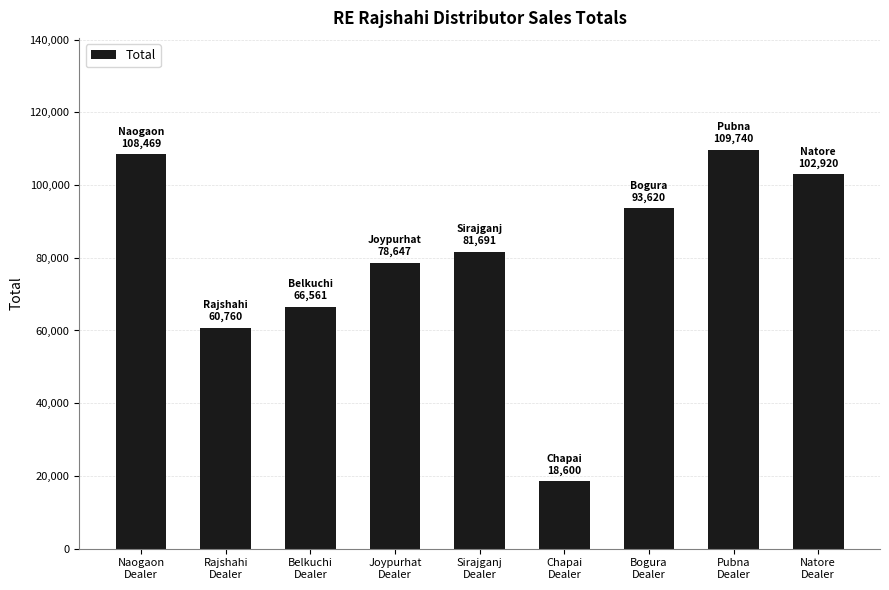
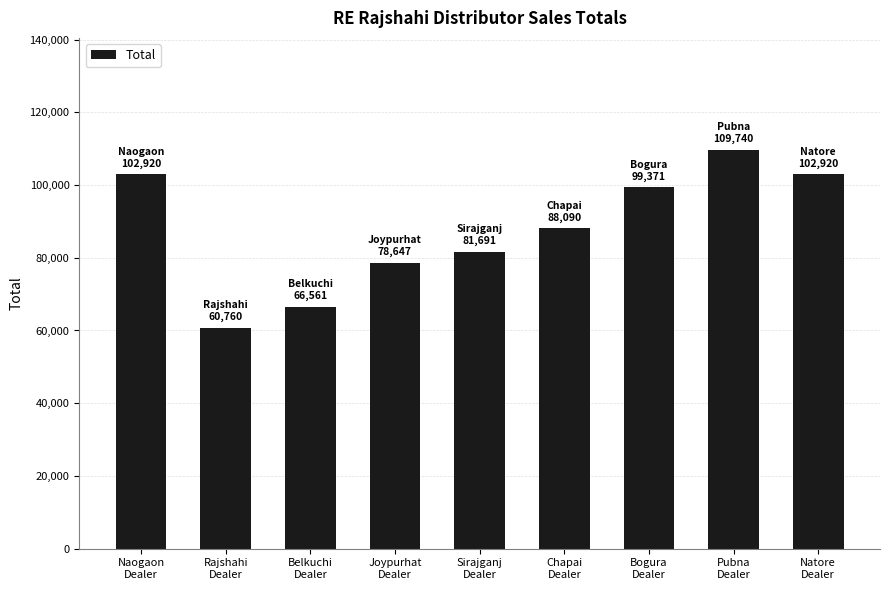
  {
-   "Naogaon Dealer": "108,469",
+   "Naogaon Dealer": "102,920",
    "Rajshahi Dealer": "60,760",
    "Belkuchi Dealer": "66,561",
    "Joypurhat Dealer": "78,647",
    "Sirajganj Dealer": "81,691",
-   "Chapai Dealer": "18,600",
-   "Bogura Dealer": "93,620",
+   "Chapai Dealer": "88,090",
+   "Bogura Dealer": "99,371",
    "Pubna Dealer": "109,740",
    "Natore Dealer": "102,920"
  }
